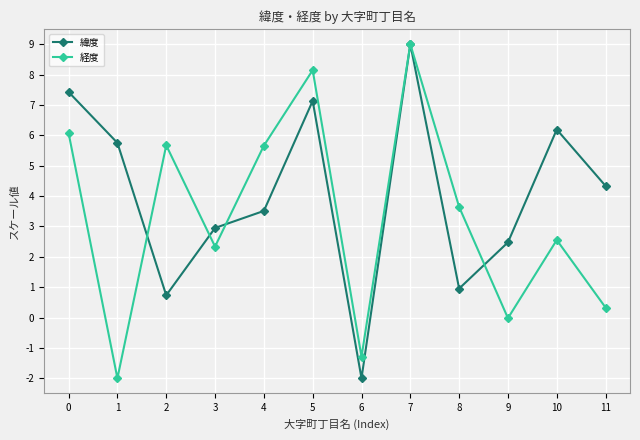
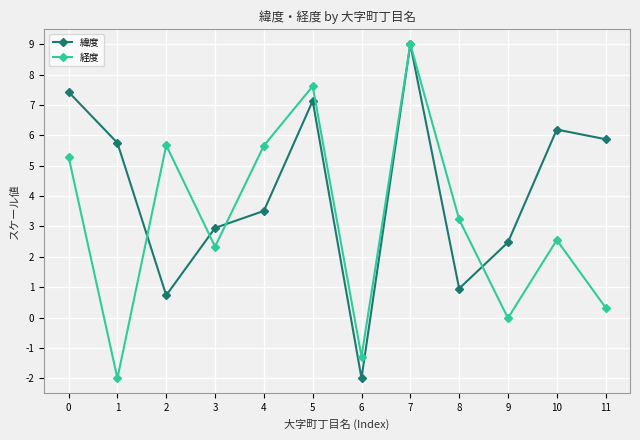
  {
    "緯度": {
      "0": 7.4,
      "1": 5.7,
      "2": 0.7,
      "3": 2.9,
      "4": 3.5,
      "5": 7.1,
      "6": -2.0,
      "8": 1.0,
      "9": 2.5,
      "10": 6.2,
-     "11": 4.3
+     "11": 5.9
    },
    "経度": {
-     "0": 6.1,
+     "0": 5.3,
      "1": -2.0,
      "2": 5.7,
      "3": 2.3,
      "4": 5.7,
-     "5": 8.1,
+     "5": 7.6,
      "6": -1.3,
-     "8": 3.6,
+     "8": 3.2,
      "9": 0.0,
      "10": 2.6,
      "11": 0.3
    }
  }
